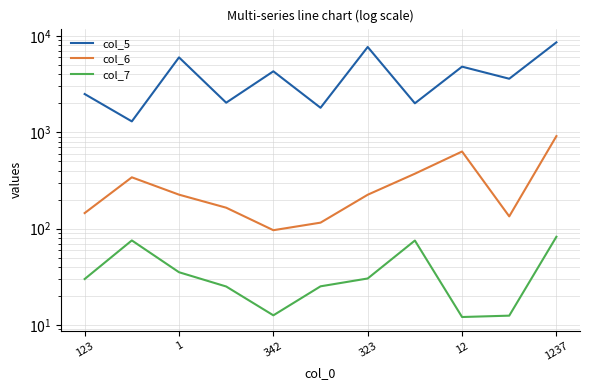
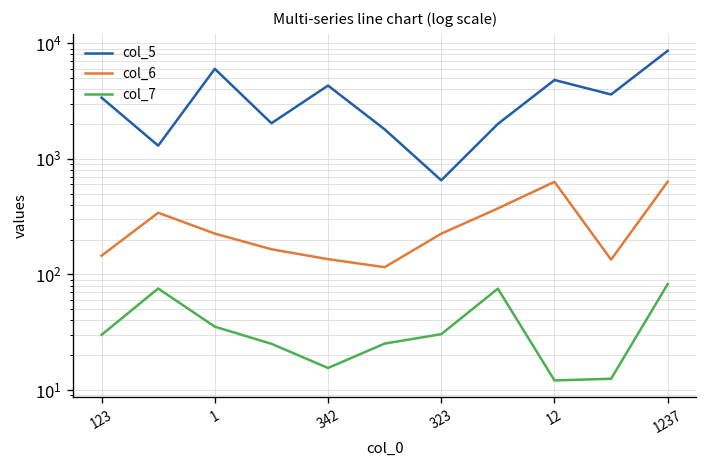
  {
    "col_5": {
-     "123": 2500,
+     "123": 3400,
      "342": 4000,
-     "323": 8000,
+     "323": 700,
      "12": 5000,
      "1237": 9000
    },
    "col_6": {
      "123": 150,
-     "342": 100,
+     "342": 140,
      "323": 230,
      "12": 600,
-     "1237": 900
+     "1237": 600
    },
    "col_7": {
      "123": 30,
-     "342": 13,
+     "342": 16,
      "323": 30,
      "12": 12,
      "1237": 80
    }
  }
